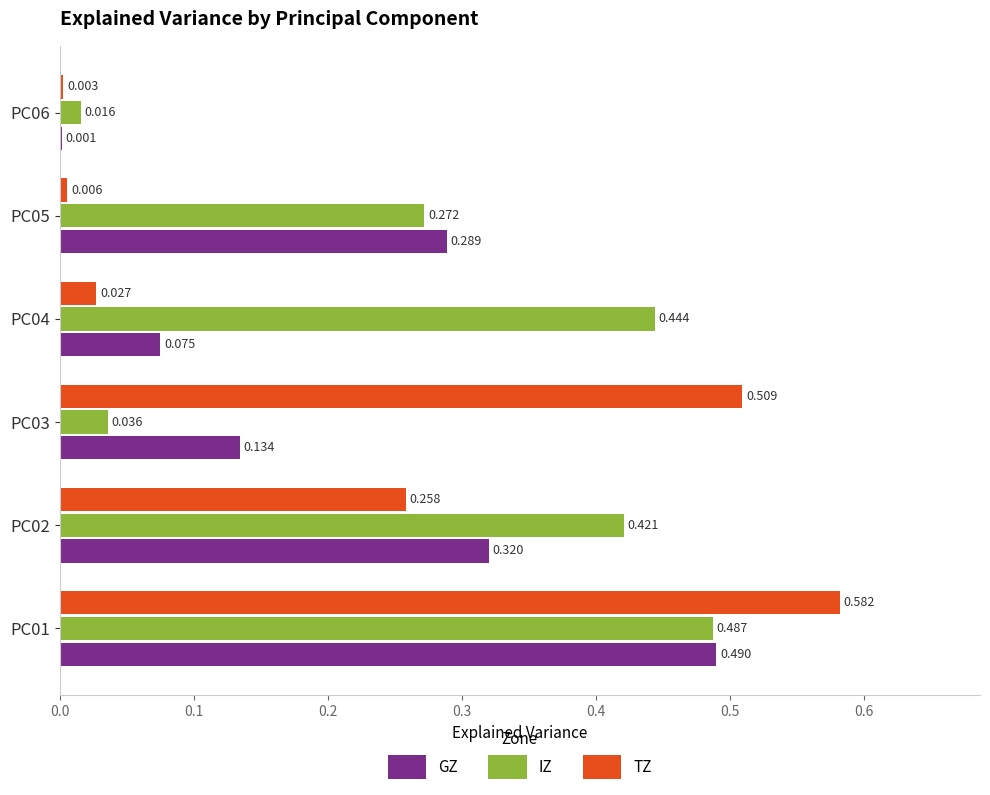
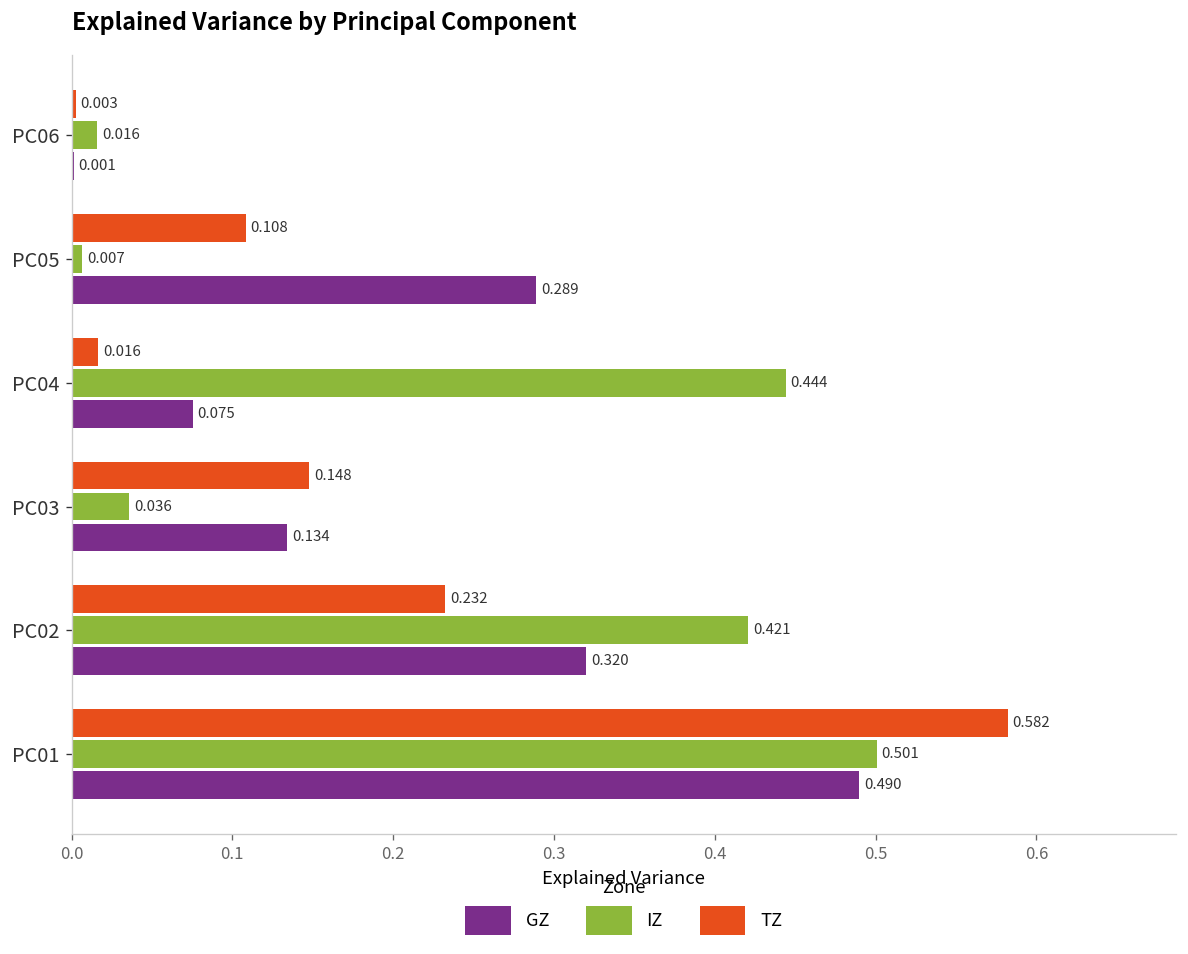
  {
    "GZ": {
      "PC06": 0.001,
      "PC05": 0.289,
      "PC04": 0.075,
      "PC03": 0.134,
      "PC02": 0.320,
      "PC01": 0.490
    },
    "IZ": {
      "PC06": 0.016,
-     "PC05": 0.272,
+     "PC05": 0.007,
      "PC04": 0.444,
      "PC03": 0.036,
      "PC02": 0.421,
-     "PC01": 0.487
+     "PC01": 0.501
    },
    "TZ": {
      "PC06": 0.003,
-     "PC05": 0.006,
-     "PC04": 0.027,
-     "PC03": 0.509,
-     "PC02": 0.258,
+     "PC05": 0.108,
+     "PC04": 0.016,
+     "PC03": 0.148,
+     "PC02": 0.232,
      "PC01": 0.582
    }
  }
